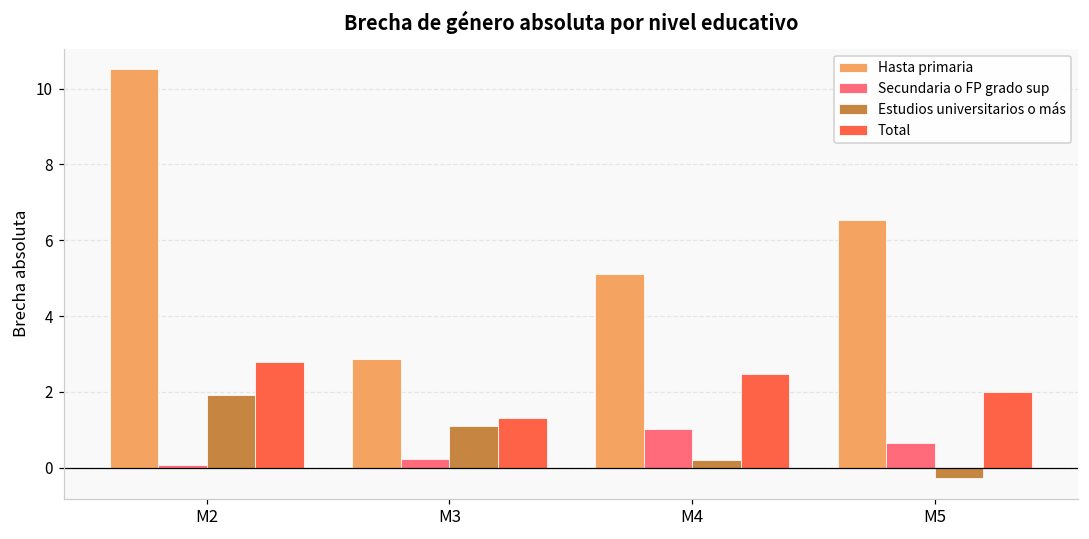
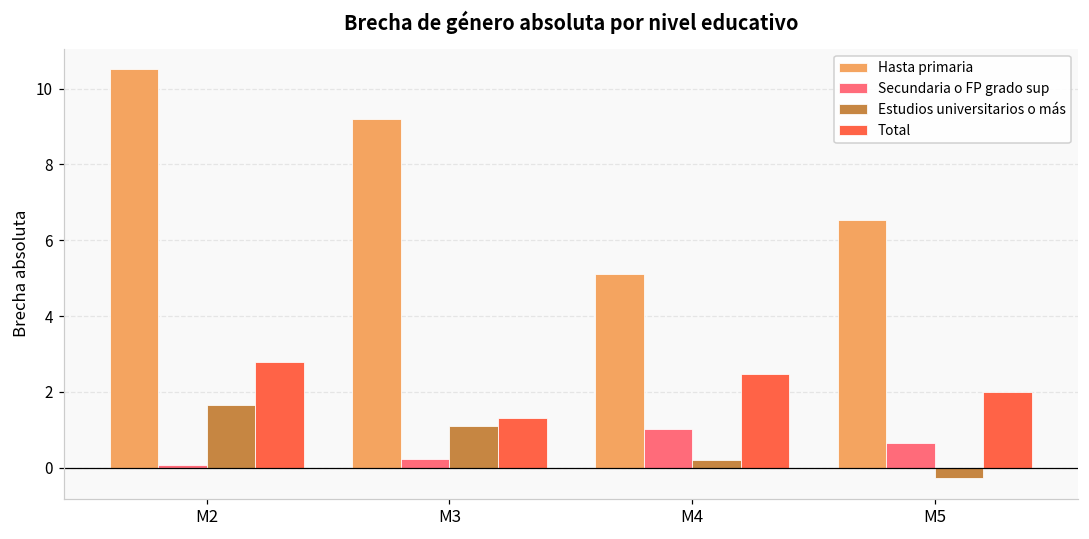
  {
    "Hasta primaria": {
      "M2": 10.5,
-     "M3": 2.9,
+     "M3": 9.2,
      "M4": 5.1,
      "M5": 6.5
    },
    "Estudios universitarios o más": {
-     "M2": 1.9,
+     "M2": 1.6,
      "M3": 1.1,
      "M4": 0.2,
      "M5": -0.3
    }
  }
